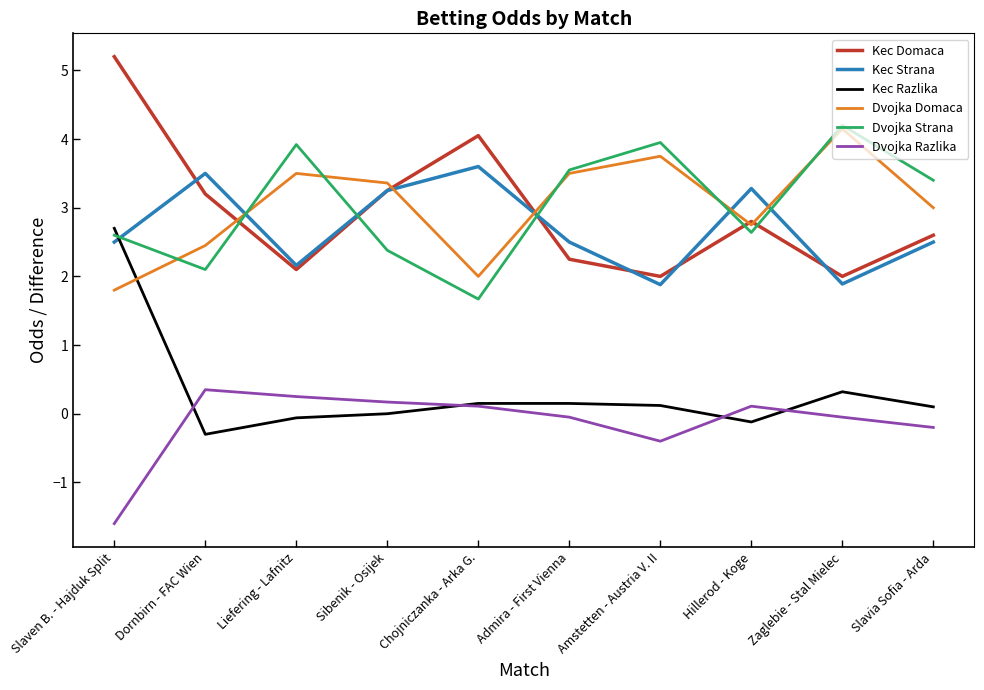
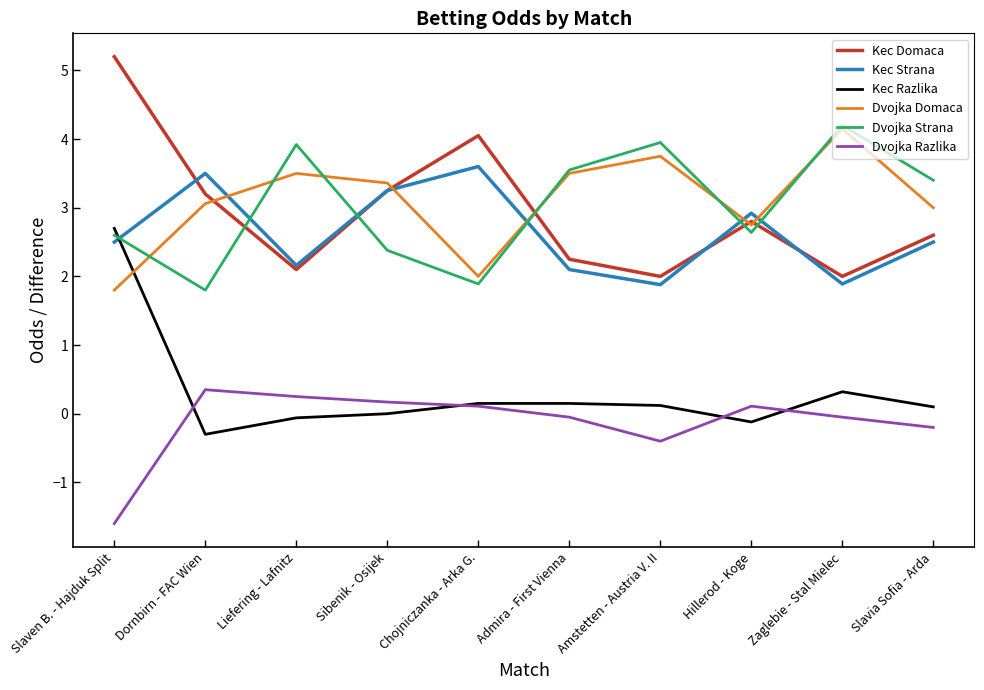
  {
    "Kec Domaca": {
      "Slaven B. - Hajduk Split": 5.2,
      "Dornbirn - FAC Wien": 3.2,
      "Liefering - Lafnitz": 2.1,
      "Chojniczanka - Arka G.": 4.1,
      "Admira - First Vienna": 2.3,
      "Amstetten - Austria V. II": 2.0,
      "Hillerod - Koge": 2.8,
      "Zaglebie - Stal Mielec": 2.0,
      "Slavia Sofia - Arda": 2.6
    },
    "Kec Strana": {
      "Slaven B. - Hajduk Split": 2.5,
      "Dornbirn - FAC Wien": 3.5,
      "Liefering - Lafnitz": 2.2,
      "Chojniczanka - Arka G.": 3.6,
-     "Admira - First Vienna": 2.5,
+     "Admira - First Vienna": 2.1,
      "Amstetten - Austria V. II": 1.9,
-     "Hillerod - Koge": 3.3,
+     "Hillerod - Koge": 2.9,
      "Zaglebie - Stal Mielec": 1.9,
      "Slavia Sofia - Arda": 2.5
    },
    "Kec Razlika": {
      "Slaven B. - Hajduk Split": 2.7,
      "Dornbirn - FAC Wien": -0.3,
      "Liefering - Lafnitz": -0.1,
      "Sibenik - Osijek": 0.0,
      "Chojniczanka - Arka G.": 0.2,
      "Admira - First Vienna": 0.2,
      "Amstetten - Austria V. II": 0.1,
      "Hillerod - Koge": -0.1,
      "Zaglebie - Stal Mielec": 0.3,
      "Slavia Sofia - Arda": 0.1
    },
    "Dvojka Domaca": {
      "Slaven B. - Hajduk Split": 1.8,
-     "Dornbirn - FAC Wien": 2.5,
+     "Dornbirn - FAC Wien": 3.1,
      "Liefering - Lafnitz": 3.5,
      "Sibenik - Osijek": 3.4,
      "Chojniczanka - Arka G.": 2.0,
      "Admira - First Vienna": 3.5,
      "Amstetten - Austria V. II": 3.8,
      "Hillerod - Koge": 2.8,
      "Slavia Sofia - Arda": 3.0
    },
    "Dvojka Strana": {
      "Slaven B. - Hajduk Split": 2.6,
-     "Dornbirn - FAC Wien": 2.1,
+     "Dornbirn - FAC Wien": 1.8,
      "Liefering - Lafnitz": 3.9,
      "Sibenik - Osijek": 2.4,
-     "Chojniczanka - Arka G.": 1.7,
+     "Chojniczanka - Arka G.": 1.9,
      "Admira - First Vienna": 3.6,
      "Amstetten - Austria V. II": 4.0,
      "Hillerod - Koge": 2.6,
      "Slavia Sofia - Arda": 3.4
    },
    "Dvojka Razlika": {
      "Slaven B. - Hajduk Split": -1.6,
      "Dornbirn - FAC Wien": 0.4,
      "Liefering - Lafnitz": 0.3,
      "Sibenik - Osijek": 0.2,
      "Chojniczanka - Arka G.": 0.1,
      "Admira - First Vienna": -0.1,
      "Amstetten - Austria V. II": -0.4,
      "Hillerod - Koge": 0.1,
      "Zaglebie - Stal Mielec": -0.1,
      "Slavia Sofia - Arda": -0.2
    }
  }
